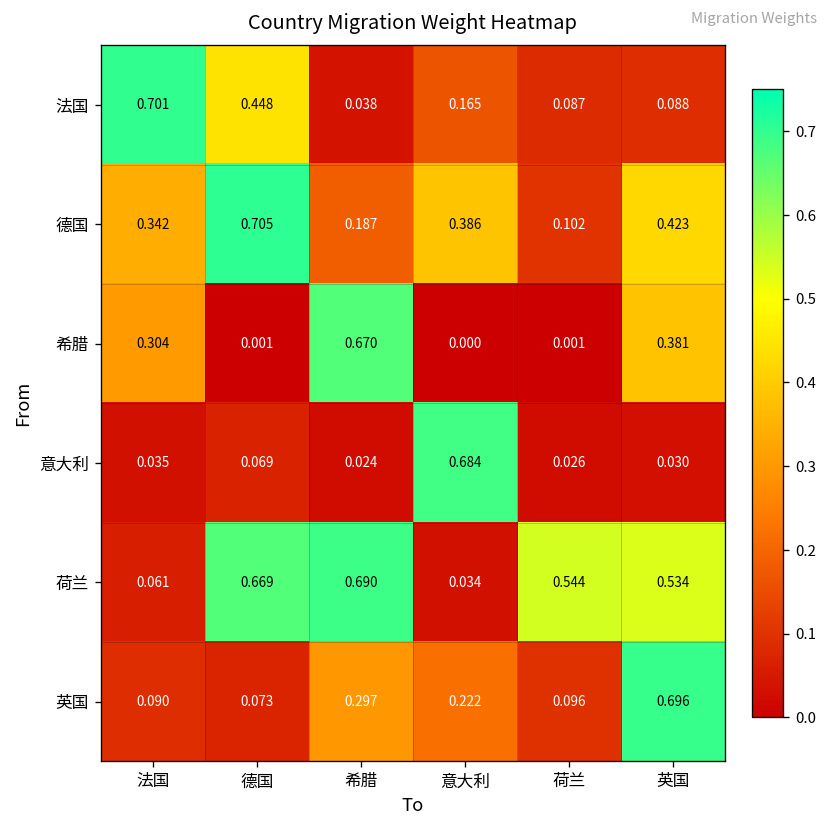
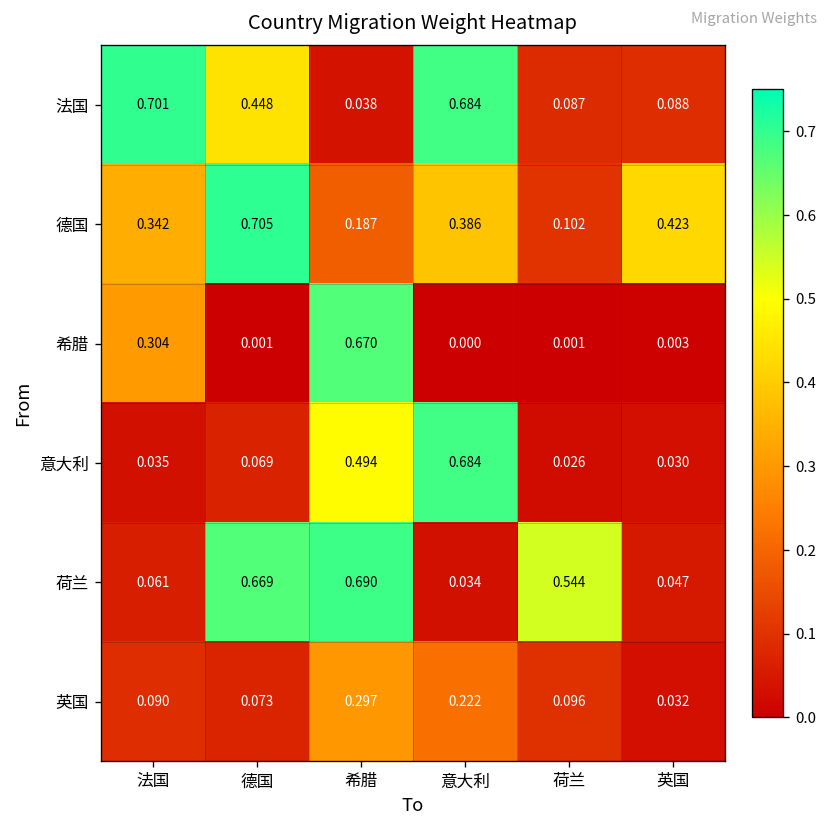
  {
    "法国": {
      "法国": 0.701,
      "德国": 0.448,
      "希腊": 0.038,
-     "意大利": 0.165,
+     "意大利": 0.684,
      "荷兰": 0.087,
      "英国": 0.088
    },
    "德国": {
      "法国": 0.342,
      "德国": 0.705,
      "希腊": 0.187,
      "意大利": 0.386,
      "荷兰": 0.102,
      "英国": 0.423
    },
    "希腊": {
      "法国": 0.304,
      "德国": 0.001,
      "希腊": 0.670,
      "意大利": 0.000,
      "荷兰": 0.001,
-     "英国": 0.381
+     "英国": 0.003
    },
    "意大利": {
      "法国": 0.035,
      "德国": 0.069,
-     "希腊": 0.024,
+     "希腊": 0.494,
      "意大利": 0.684,
      "荷兰": 0.026,
      "英国": 0.030
    },
    "荷兰": {
      "法国": 0.061,
      "德国": 0.669,
      "希腊": 0.690,
      "意大利": 0.034,
      "荷兰": 0.544,
-     "英国": 0.534
+     "英国": 0.047
    },
    "英国": {
      "法国": 0.090,
      "德国": 0.073,
      "希腊": 0.297,
      "意大利": 0.222,
      "荷兰": 0.096,
-     "英国": 0.696
+     "英国": 0.032
    }
  }
